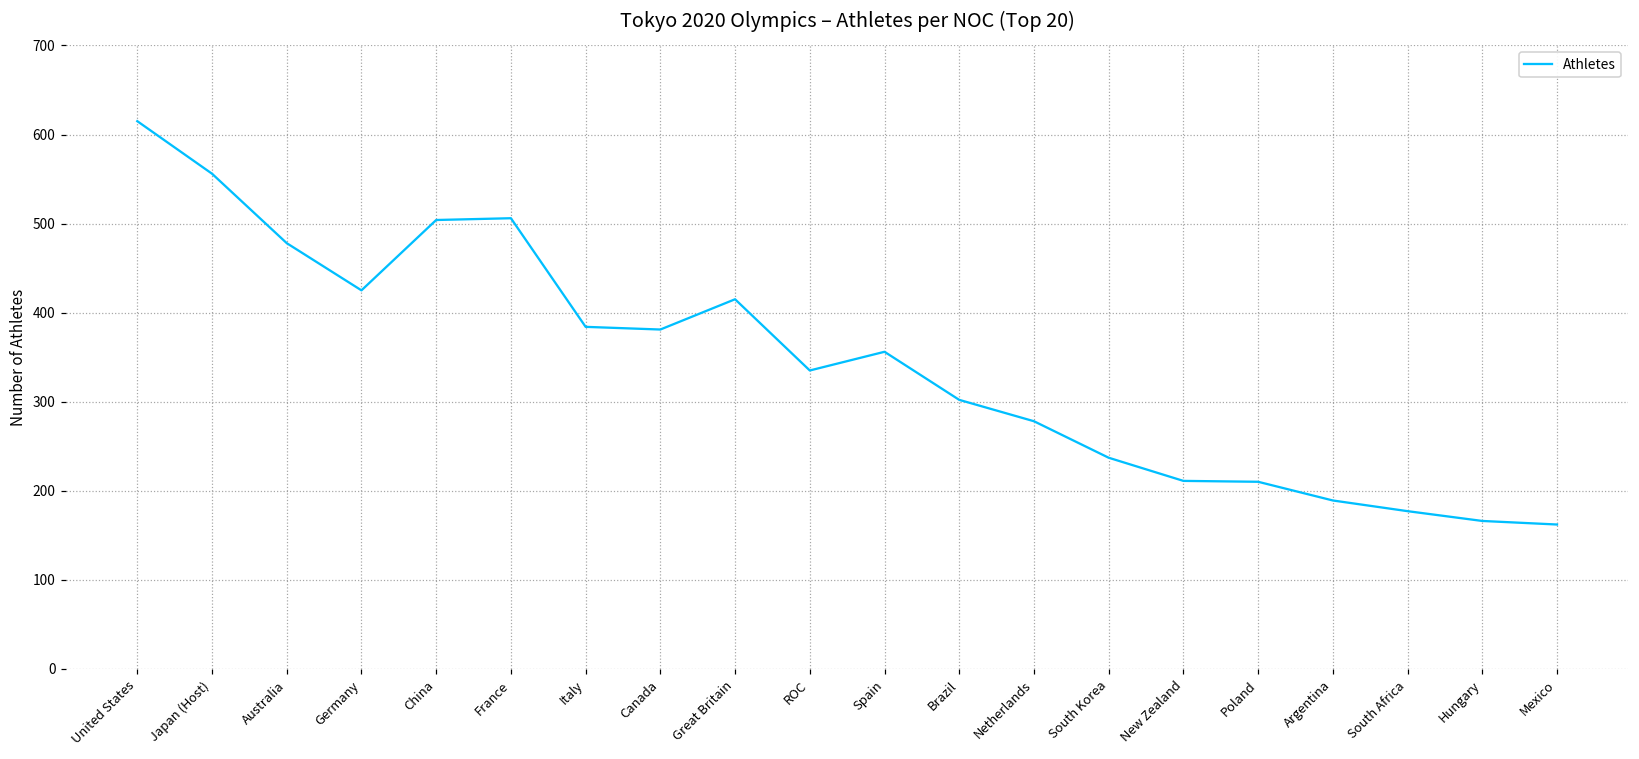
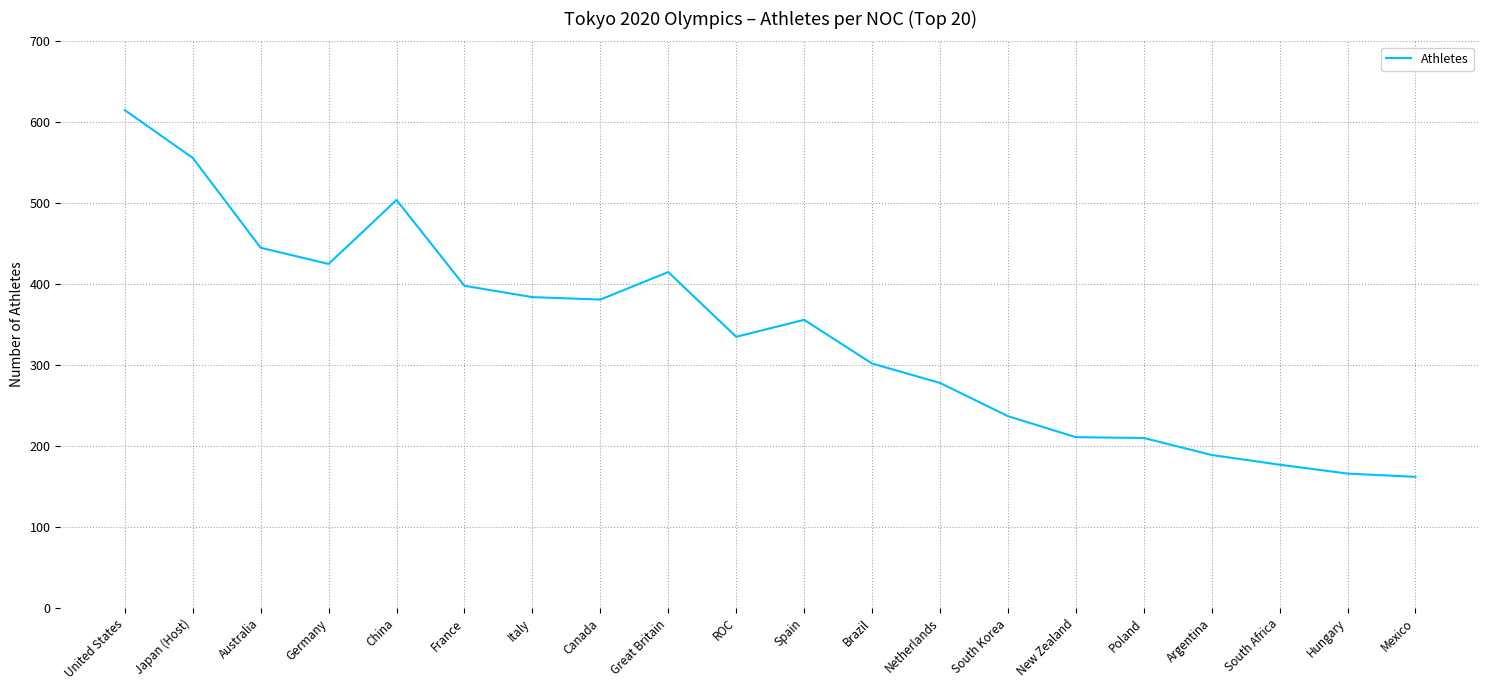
  {
    "United States": 620,
    "Japan (Host)": 560,
-   "Australia": 480,
+   "Australia": 450,
    "Germany": 430,
    "China": 500,
-   "France": 510,
+   "France": 400,
    "Italy": 380,
    "Canada": 380,
    "Great Britain": 420,
    "ROC": 340,
    "Spain": 360,
    "Brazil": 300,
    "Netherlands": 280,
    "South Korea": 240,
    "New Zealand": 210,
    "Poland": 210,
    "Argentina": 190,
    "South Africa": 180,
    "Hungary": 170,
    "Mexico": 160
  }
